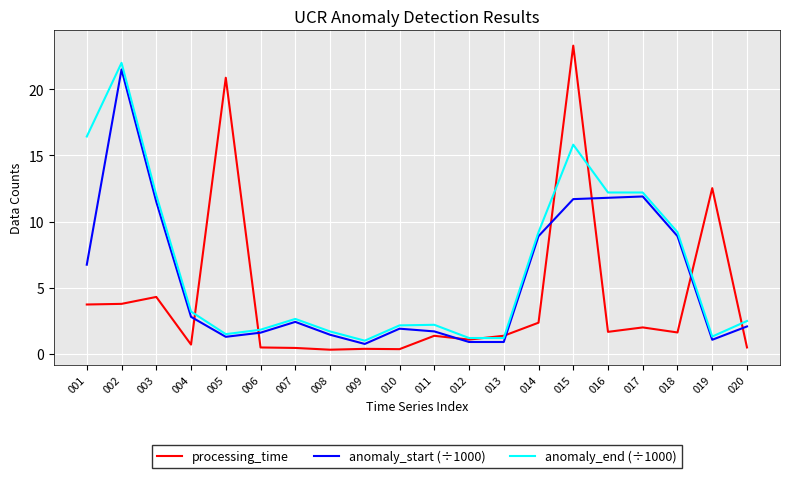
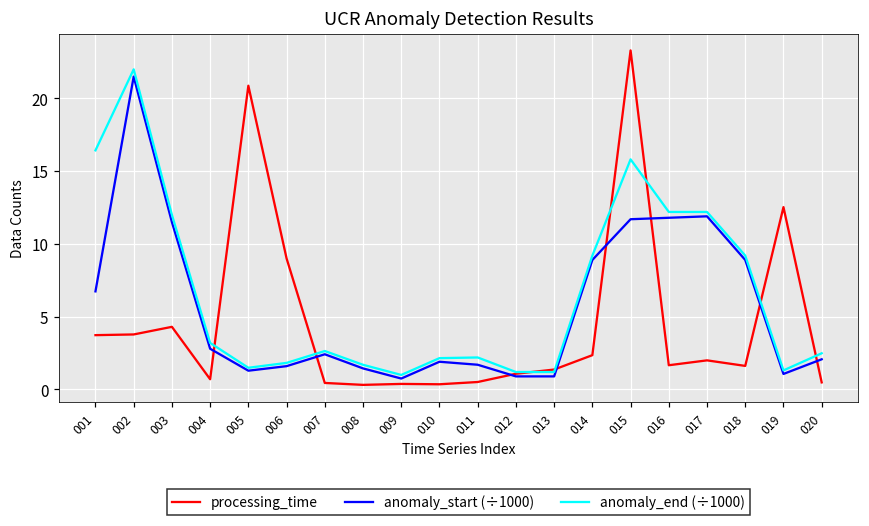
  {
    "processing_time": {
      "001": 3.7,
      "002": 3.8,
      "003": 4.3,
      "004": 0.7,
      "005": 20.9,
-     "006": 0.5,
+     "006": 9.0,
      "007": 0.4,
      "008": 0.3,
      "009": 0.4,
      "010": 0.4,
-     "011": 1.4,
+     "011": 0.5,
      "014": 2.4,
      "015": 23.3,
      "016": 1.7,
      "017": 2.0,
      "018": 1.6,
      "019": 12.5,
      "020": 0.5
    },
    "anomaly_start (÷1000)": {
      "001": 6.7,
      "002": 21.5,
      "003": 11.5,
      "004": 2.8,
      "005": 1.3,
      "006": 1.6,
      "007": 2.4,
      "008": 1.4,
      "009": 0.8,
      "010": 1.9,
      "011": 1.7,
      "013": 0.9,
      "014": 8.9,
      "015": 11.7,
      "016": 11.8,
      "017": 11.9,
      "018": 8.9,
      "019": 1.1,
      "020": 2.1
    },
    "anomaly_end (÷1000)": {
      "001": 16.4,
      "002": 22.0,
      "003": 12.0,
      "004": 3.2,
      "005": 1.5,
      "006": 1.8,
      "007": 2.6,
      "008": 1.7,
      "009": 1.0,
      "010": 2.2,
      "011": 2.2,
      "014": 9.2,
      "015": 15.8,
      "016": 12.2,
      "017": 12.2,
      "018": 9.2,
      "019": 1.3,
      "020": 2.5
    }
  }
